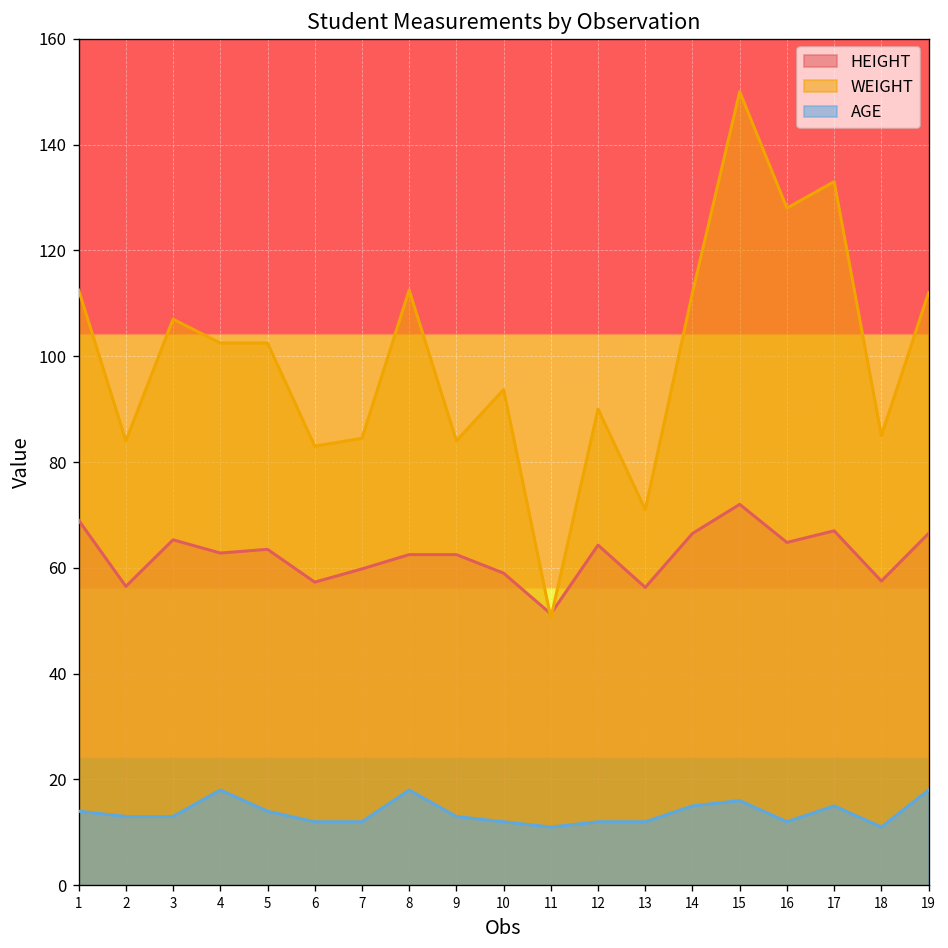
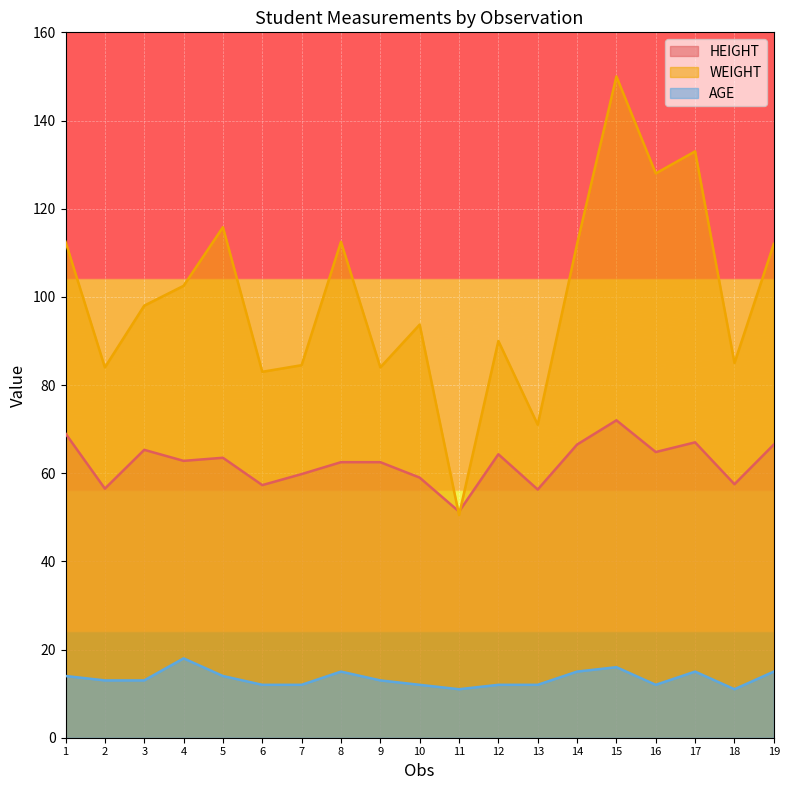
  {
    "HEIGHT": {
      "1": 69,
      "2": 57,
      "3": 65,
      "4": 63,
      "5": 64,
      "6": 57,
      "7": 60,
      "8": 63,
      "9": 63,
      "10": 59,
      "11": 51,
      "12": 64,
      "13": 56,
      "14": 67,
      "15": 72,
      "16": 65,
      "17": 67,
      "18": 58,
      "19": 67
    },
    "WEIGHT": {
      "1": 113,
      "2": 84,
-     "3": 107,
+     "3": 98,
      "4": 103,
-     "5": 103,
+     "5": 116,
      "6": 83,
      "7": 85,
      "8": 113,
      "9": 84,
      "10": 94,
      "11": 51,
      "12": 90,
      "13": 71,
      "14": 112,
      "15": 150,
      "16": 128,
      "17": 133,
      "18": 85,
      "19": 112
    },
    "AGE": {
      "1": 14,
      "2": 13,
      "3": 13,
      "4": 18,
      "5": 14,
      "6": 12,
      "7": 12,
-     "8": 18,
+     "8": 15,
      "9": 13,
      "10": 12,
      "11": 11,
      "12": 12,
      "13": 12,
      "14": 15,
      "15": 16,
      "16": 12,
      "17": 15,
      "18": 11,
-     "19": 18
+     "19": 15
    }
  }
